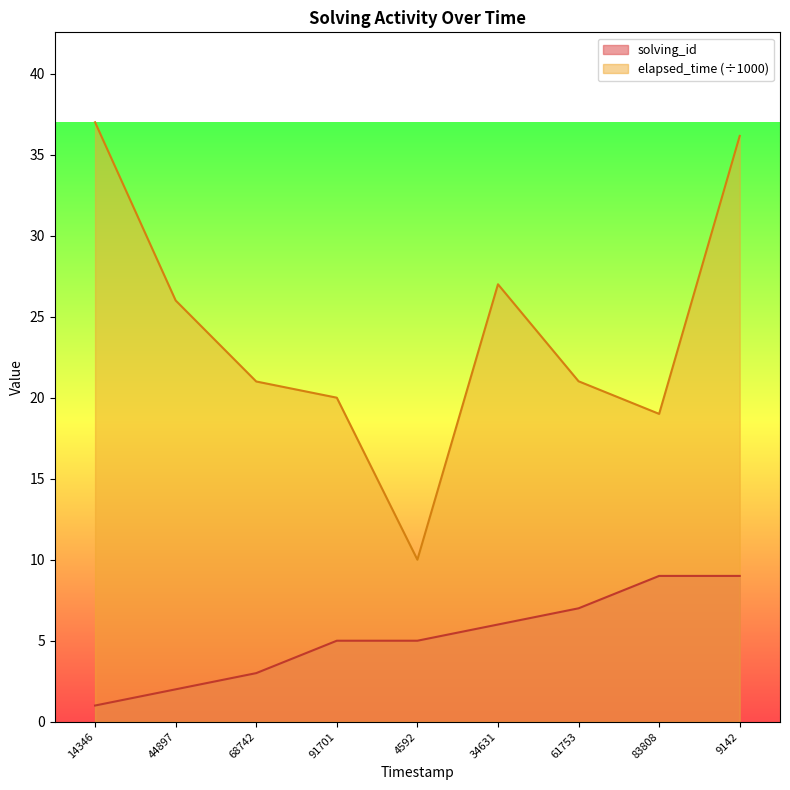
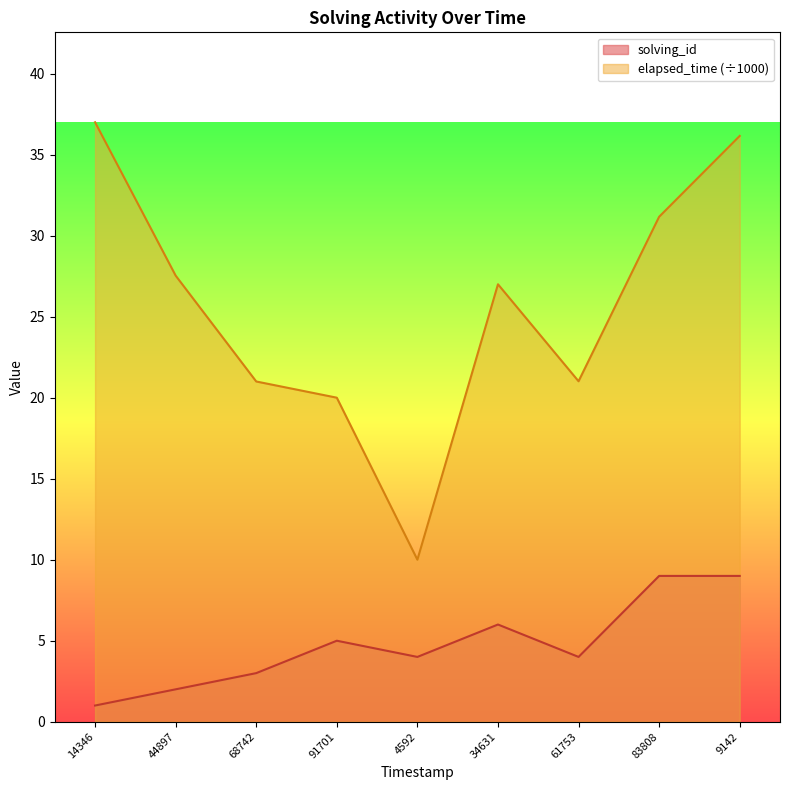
  {
    "solving_id": {
      "14346": 1,
      "44897": 2,
      "68742": 3,
      "91701": 5,
-     "4592": 5,
+     "4592": 4,
      "34631": 6,
-     "61753": 7,
+     "61753": 4,
      "83808": 9,
      "9142": 9
    },
    "elapsed_time (÷1000)": {
      "14346": 37.0,
-     "44897": 26.0,
+     "44897": 27.5,
      "68742": 21.0,
      "91701": 20.0,
      "4592": 10.0,
      "34631": 27.0,
      "61753": 21.0,
-     "83808": 19.0,
+     "83808": 31.2,
      "9142": 36.2
    }
  }
